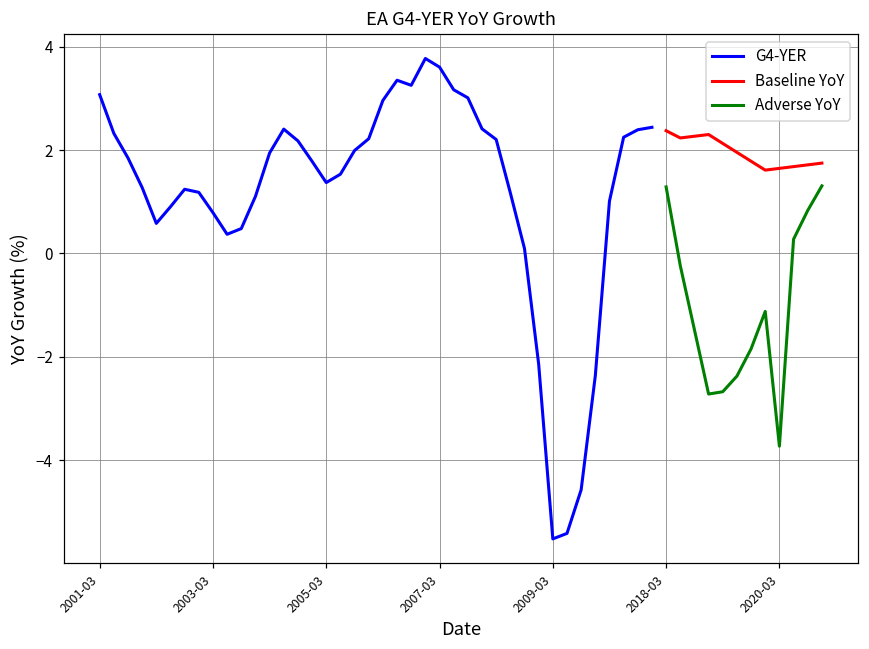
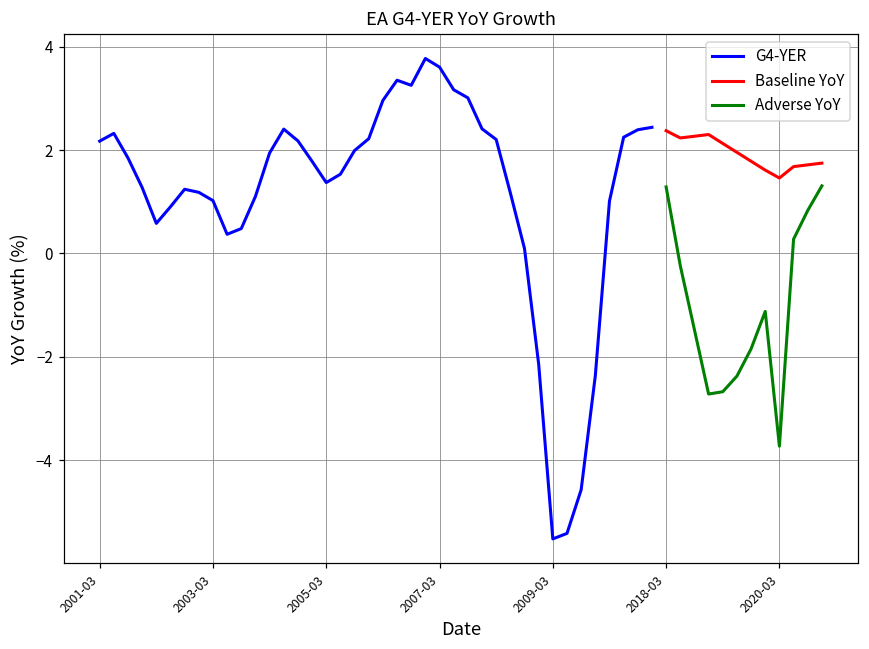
  {
    "G4-YER": {
-     "2001-03": 3.1,
-     "2003-03": 0.8,
+     "2001-03": 2.2,
+     "2003-03": 1.0,
      "2005-03": 1.4,
      "2007-03": 3.6,
      "2009-03": -5.5
    },
    "Baseline YoY": {
      "2018-03": 2.4,
-     "2020-03": 1.6
+     "2020-03": 1.5
    },
    "Adverse YoY": {
      "2018-03": 1.3,
      "2020-03": -3.7
    }
  }
